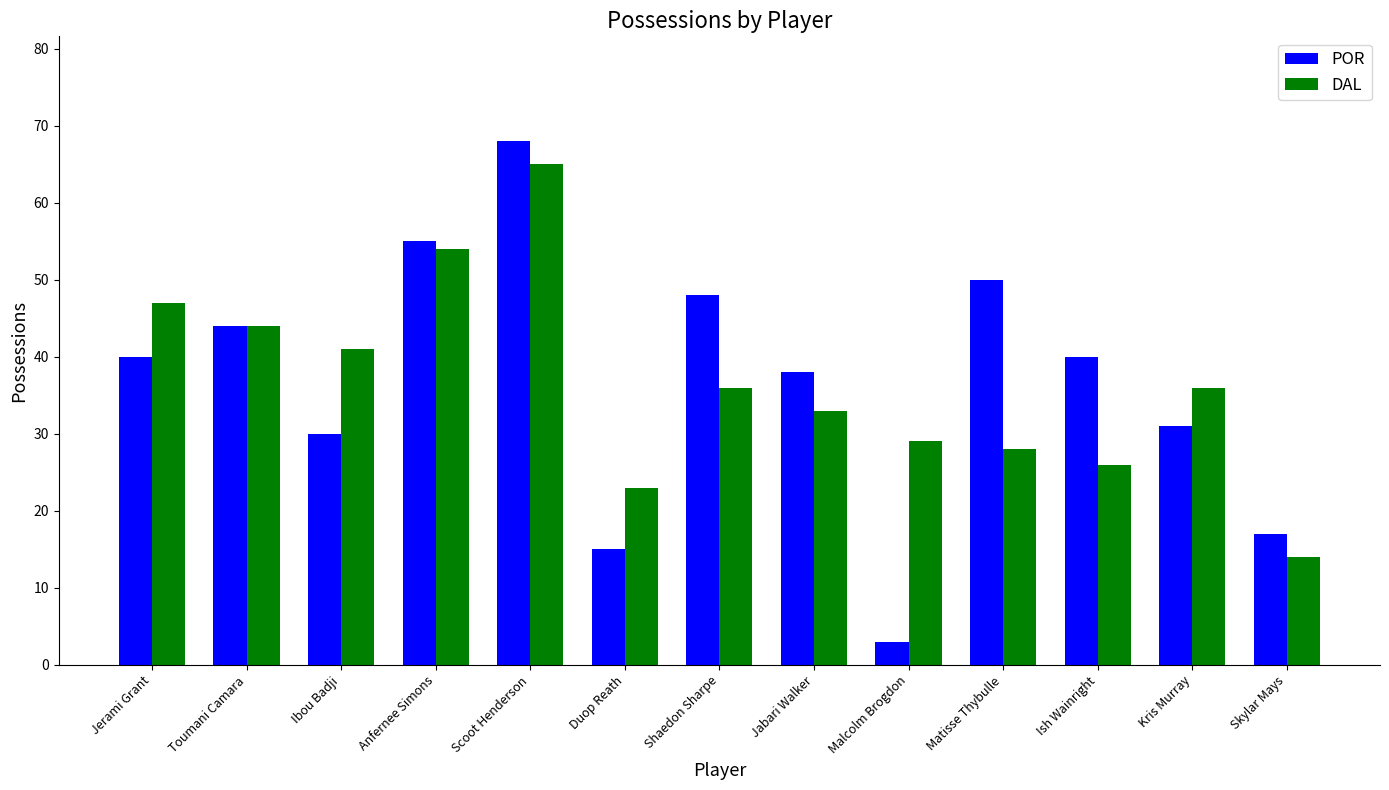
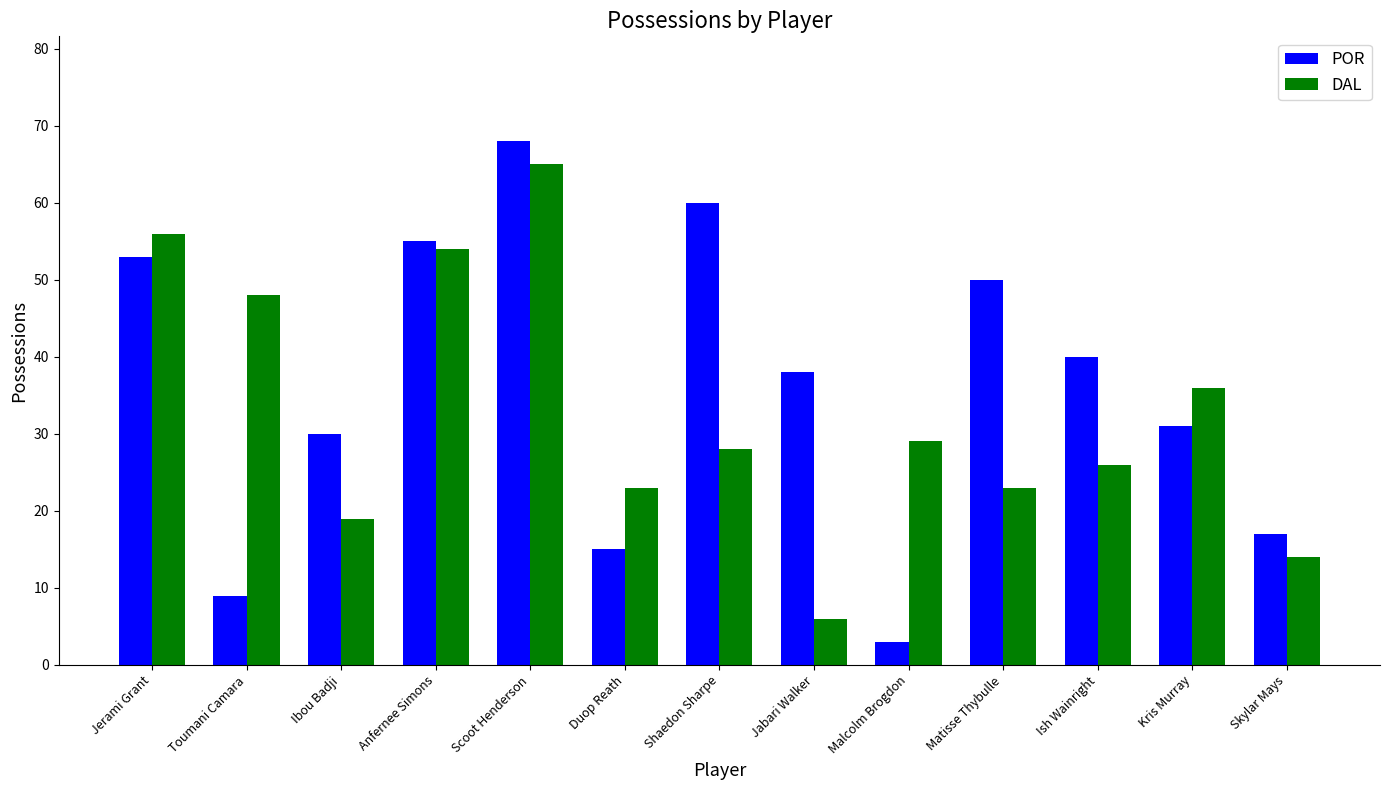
  {
    "POR": {
-     "Jerami Grant": 40,
-     "Toumani Camara": 44,
+     "Jerami Grant": 53,
+     "Toumani Camara": 9,
      "Ibou Badji": 30,
      "Anfernee Simons": 55,
      "Scoot Henderson": 68,
      "Duop Reath": 15,
-     "Shaedon Sharpe": 48,
+     "Shaedon Sharpe": 60,
      "Jabari Walker": 38,
      "Malcolm Brogdon": 3,
      "Matisse Thybulle": 50,
      "Ish Wainright": 40,
      "Kris Murray": 31,
      "Skylar Mays": 17
    },
    "DAL": {
-     "Jerami Grant": 47,
-     "Toumani Camara": 44,
-     "Ibou Badji": 41,
+     "Jerami Grant": 56,
+     "Toumani Camara": 48,
+     "Ibou Badji": 19,
      "Anfernee Simons": 54,
      "Scoot Henderson": 65,
      "Duop Reath": 23,
-     "Shaedon Sharpe": 36,
-     "Jabari Walker": 33,
+     "Shaedon Sharpe": 28,
+     "Jabari Walker": 6,
      "Malcolm Brogdon": 29,
-     "Matisse Thybulle": 28,
+     "Matisse Thybulle": 23,
      "Ish Wainright": 26,
      "Kris Murray": 36,
      "Skylar Mays": 14
    }
  }
